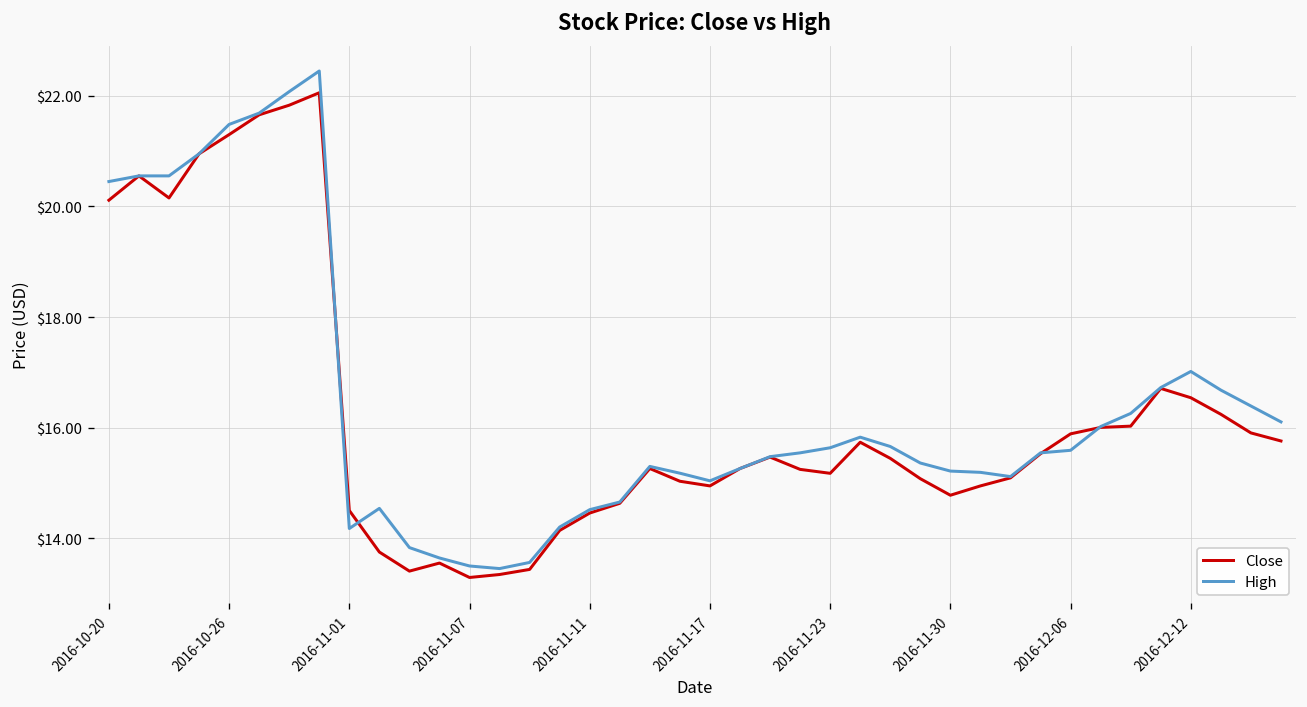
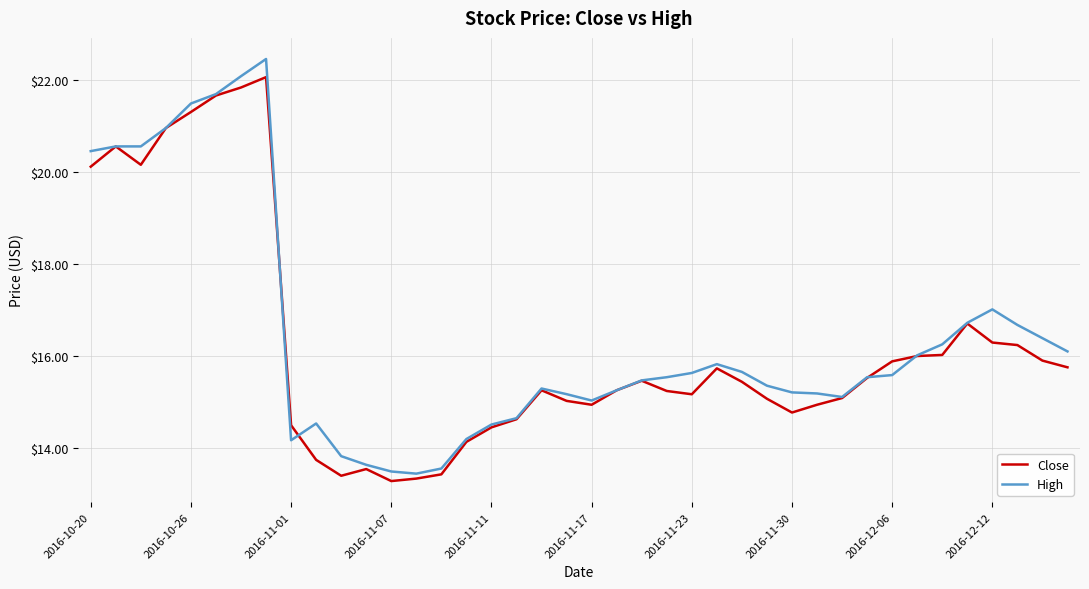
  {
    "Close": {
      "2016-10-20": "$20.1",
      "2016-10-26": "$21.3",
      "2016-11-01": "$14.5",
      "2016-11-07": "$13.3",
      "2016-11-11": "$14.5",
      "2016-11-17": "$14.9",
      "2016-11-23": "$15.2",
      "2016-11-30": "$14.8",
      "2016-12-06": "$15.9",
-     "2016-12-12": "$16.5"
+     "2016-12-12": "$16.3"
    },
    "High": {
      "2016-10-20": "$20.5",
      "2016-10-26": "$21.5",
      "2016-11-01": "$14.2",
      "2016-11-07": "$13.5",
      "2016-11-11": "$14.5",
      "2016-11-17": "$15.0",
      "2016-11-23": "$15.6",
      "2016-11-30": "$15.2",
      "2016-12-06": "$15.6",
      "2016-12-12": "$17.0"
    }
  }
